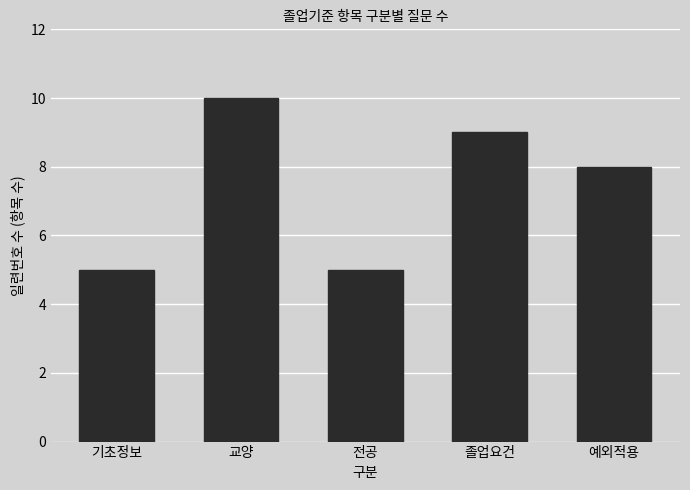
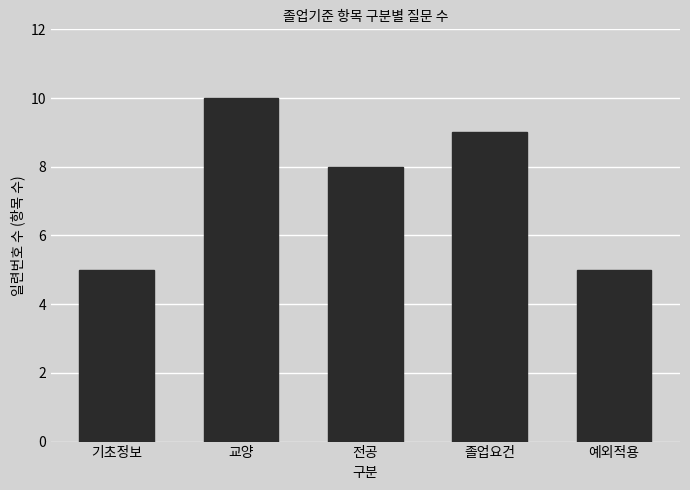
  {
    "기초정보": 5,
    "교양": 10,
-   "전공": 5,
+   "전공": 8,
    "졸업요건": 9,
-   "예외적용": 8
+   "예외적용": 5
  }
